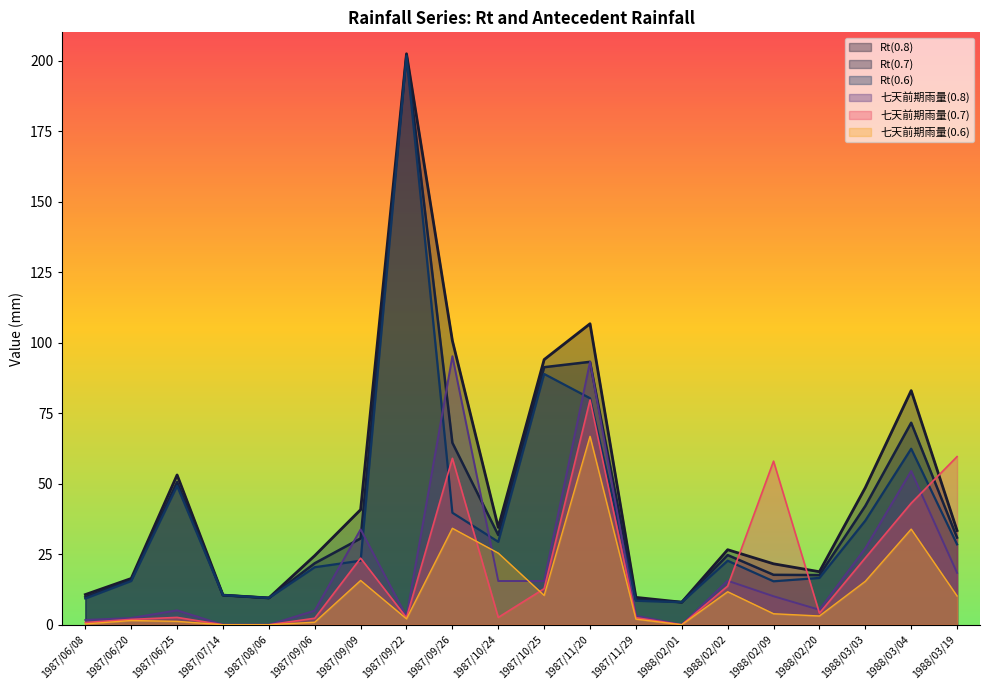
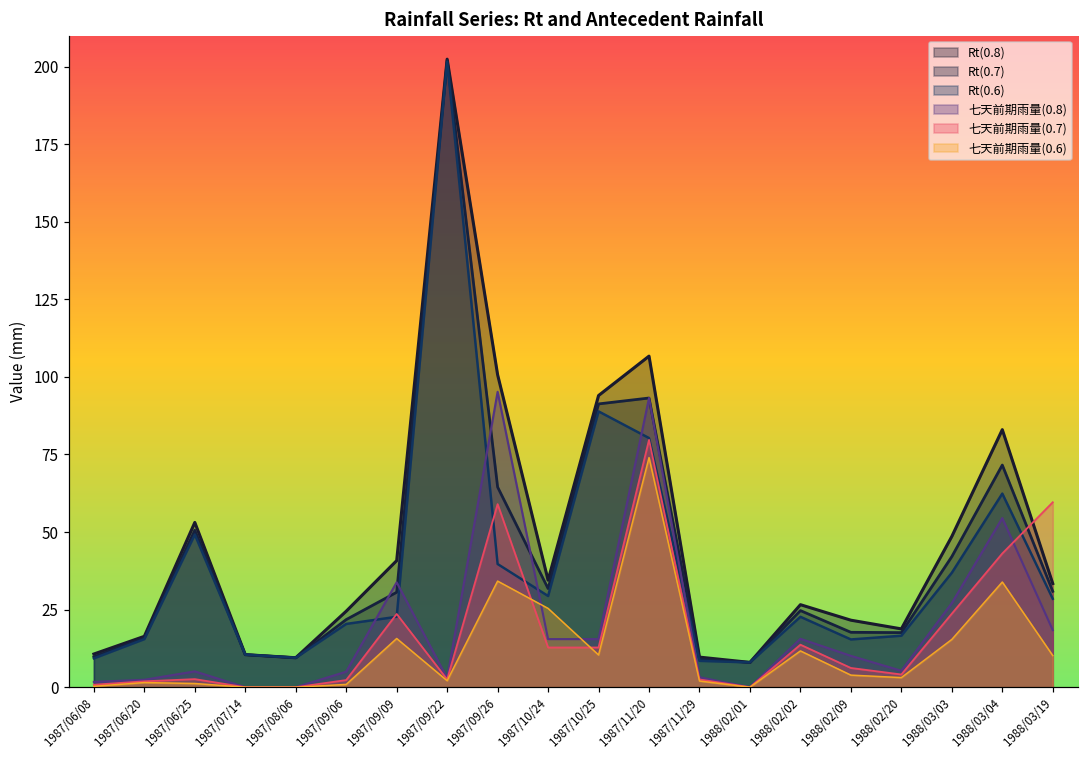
  {
    "七天前期雨量(0.7)": {
      "1987/06/25": 3,
      "1987/09/06": 2,
      "1987/09/26": 59,
-     "1987/10/24": 3,
+     "1987/10/24": 13,
      "1987/10/25": 13,
      "1988/02/02": 14,
-     "1988/02/09": 58,
+     "1988/02/09": 6,
      "1988/02/20": 4,
      "1988/03/03": 24,
      "1988/03/04": 43,
      "1988/03/19": 60
    },
    "七天前期雨量(0.6)": {
      "1987/06/25": 1,
      "1987/09/06": 1,
      "1987/09/09": 16,
      "1987/09/26": 34,
      "1987/10/24": 25,
      "1987/10/25": 10,
-     "1987/11/20": 67,
+     "1987/11/20": 74,
      "1988/02/02": 12,
      "1988/02/09": 4,
      "1988/02/20": 3,
      "1988/03/03": 15,
      "1988/03/04": 34,
      "1988/03/19": 10
    }
  }
